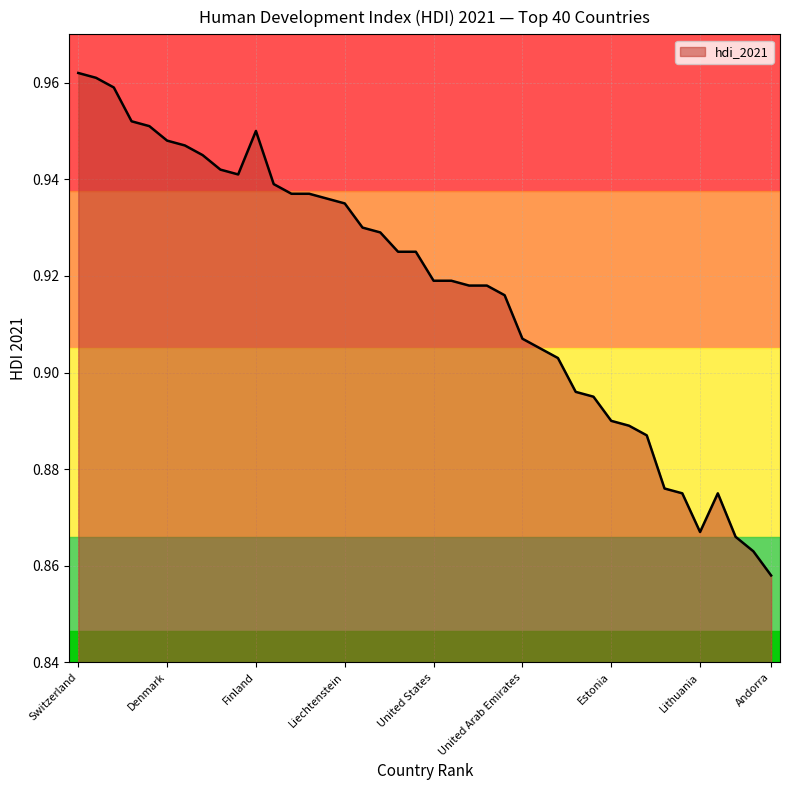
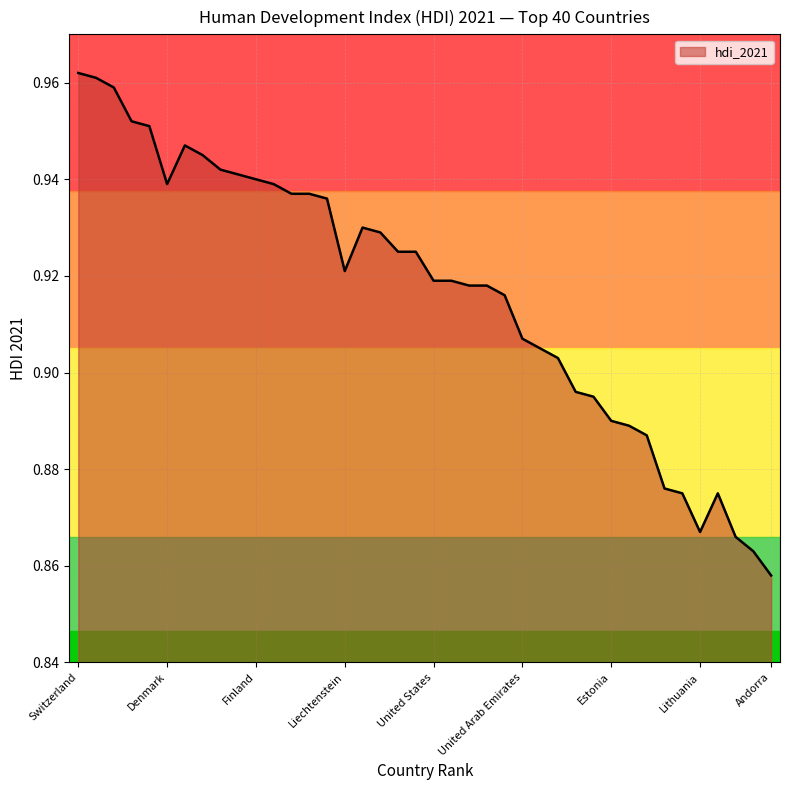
  {
    "Switzerland": 0.962,
-   "Denmark": 0.948,
-   "Finland": 0.95,
-   "Liechtenstein": 0.935,
+   "Denmark": 0.939,
+   "Finland": 0.94,
+   "Liechtenstein": 0.921,
    "United States": 0.919,
    "United Arab Emirates": 0.907,
    "Estonia": 0.890,
    "Lithuania": 0.867,
    "Andorra": 0.858
  }
